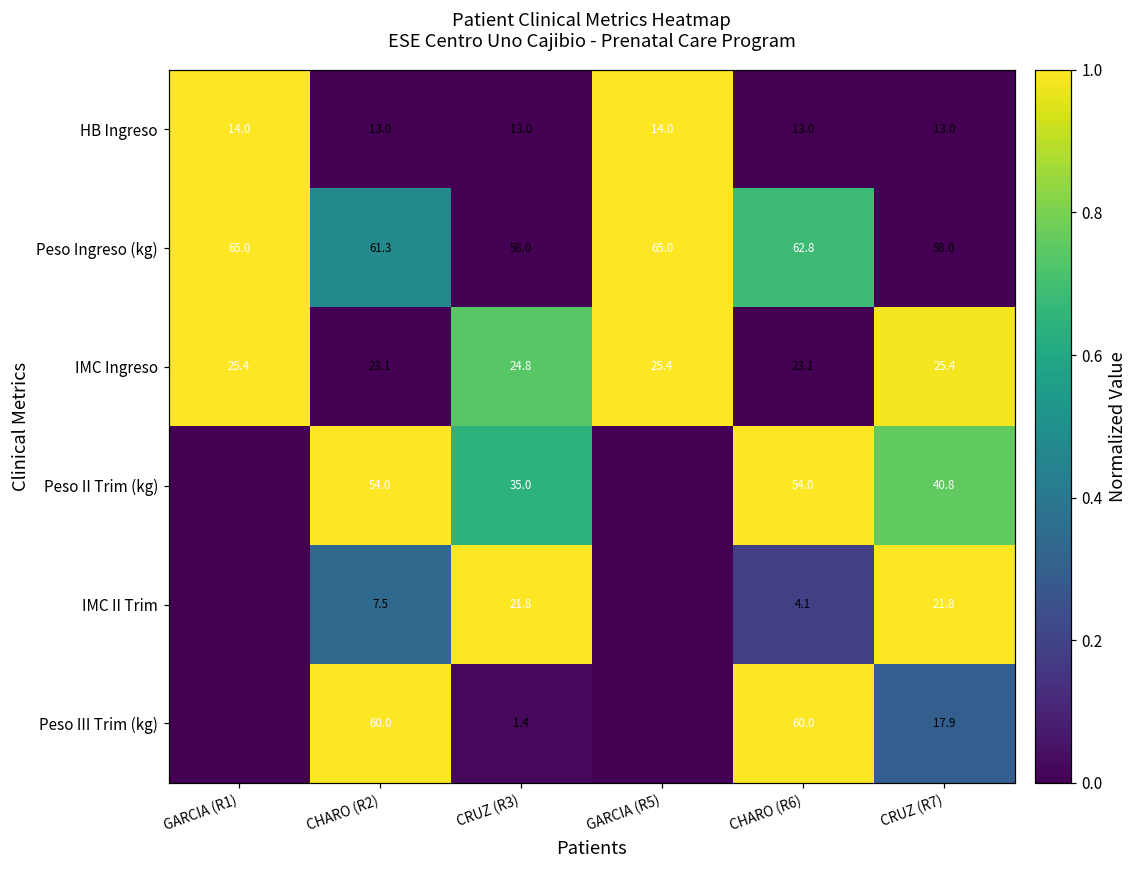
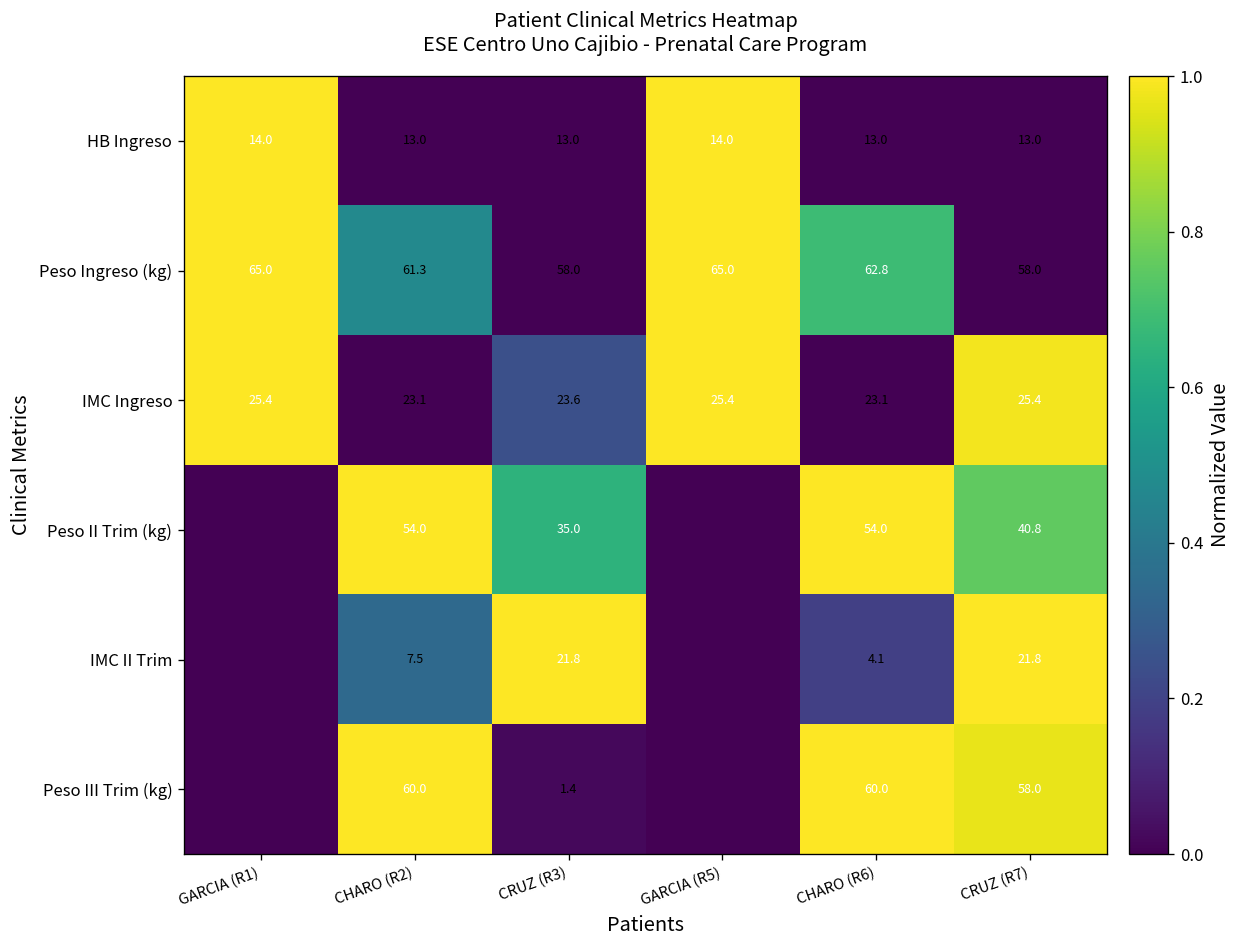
  {
    "HB Ingreso": {
      "GARCIA (R1)": 14.0,
      "CHARO (R2)": 13.0,
      "CRUZ (R3)": 13.0,
      "GARCIA (R5)": 14.0,
      "CHARO (R6)": 13.0,
      "CRUZ (R7)": 13.0
    },
    "Peso Ingreso (kg)": {
      "GARCIA (R1)": 65.0,
      "CHARO (R2)": 61.3,
      "CRUZ (R3)": 58.0,
      "GARCIA (R5)": 65.0,
      "CHARO (R6)": 62.8,
      "CRUZ (R7)": 58.0
    },
    "IMC Ingreso": {
      "GARCIA (R1)": 25.4,
      "CHARO (R2)": 23.1,
-     "CRUZ (R3)": 24.8,
+     "CRUZ (R3)": 23.6,
      "GARCIA (R5)": 25.4,
      "CHARO (R6)": 23.1,
      "CRUZ (R7)": 25.4
    },
    "Peso II Trim (kg)": {
      "CHARO (R2)": 54.0,
      "CRUZ (R3)": 35.0,
      "CHARO (R6)": 54.0,
      "CRUZ (R7)": 40.8
    },
    "IMC II Trim": {
      "CHARO (R2)": 7.5,
      "CRUZ (R3)": 21.8,
      "CHARO (R6)": 4.1,
      "CRUZ (R7)": 21.8
    },
    "Peso III Trim (kg)": {
      "CHARO (R2)": 60.0,
      "CRUZ (R3)": 1.4,
      "CHARO (R6)": 60.0,
-     "CRUZ (R7)": 17.9
+     "CRUZ (R7)": 58.0
    }
  }
